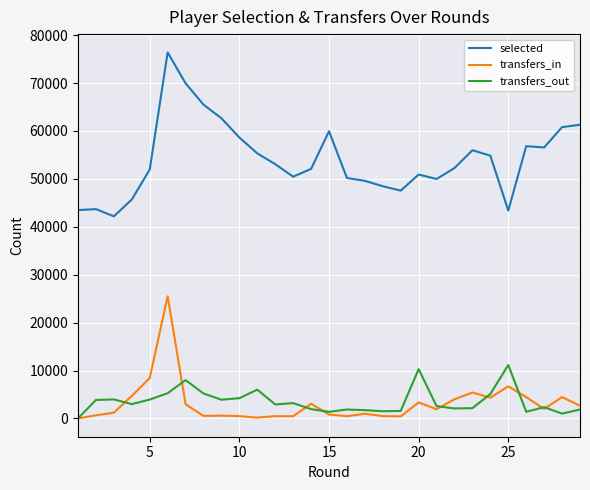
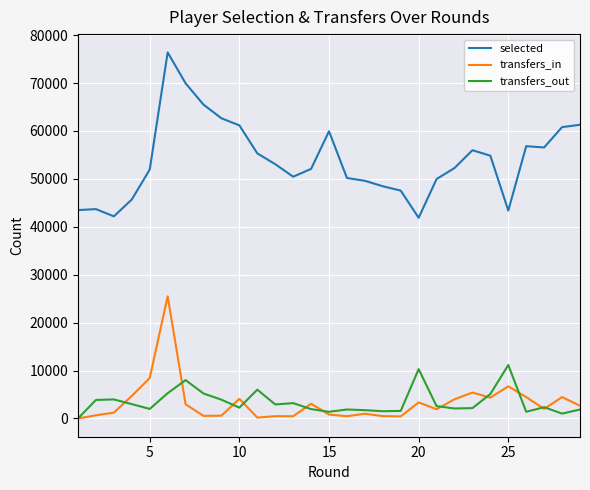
  {
    "selected": {
      "5": 52000,
-     "10": 59000,
+     "10": 61000,
      "15": 60000,
-     "20": 51000,
+     "20": 42000,
      "25": 43000
    },
    "transfers_in": {
      "5": 8000,
-     "10": 0,
+     "10": 4000,
      "15": 1000,
      "20": 3000,
      "25": 7000
    },
    "transfers_out": {
-     "5": 4000,
-     "10": 4000,
+     "5": 2000,
+     "10": 2000,
      "15": 1000,
      "20": 10000,
      "25": 11000
    }
  }
